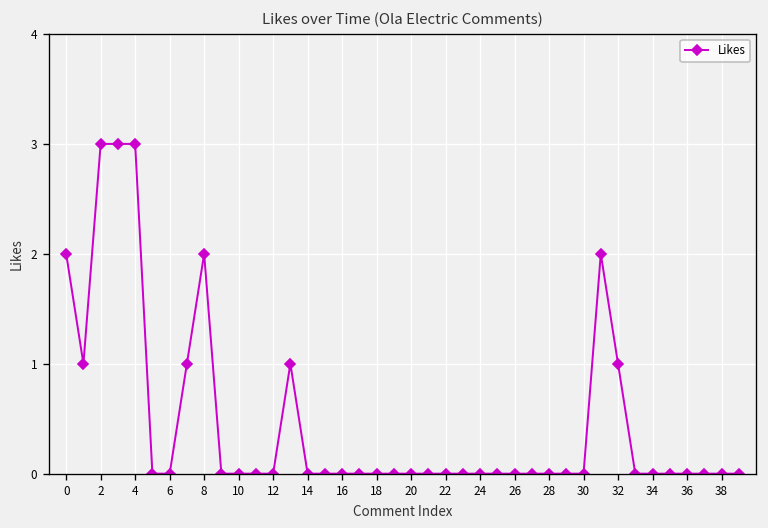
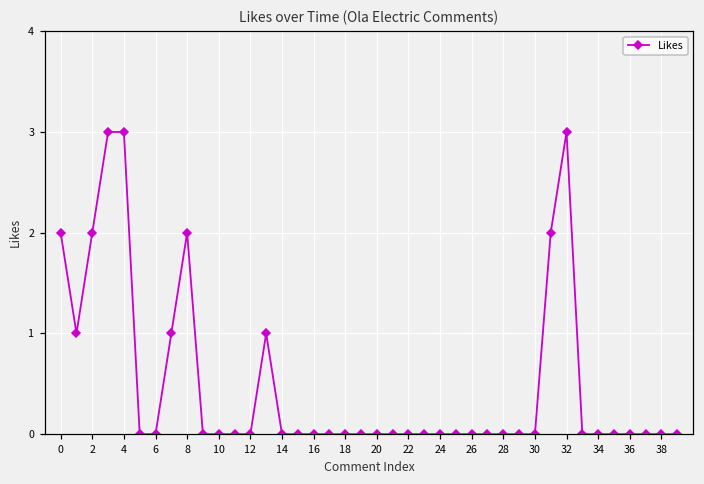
  {
    "0": 2,
-   "2": 3,
+   "2": 2,
    "4": 3,
    "6": 0,
    "8": 2,
    "10": 0,
    "12": 0,
    "14": 0,
    "16": 0,
    "18": 0,
    "20": 0,
    "22": 0,
    "24": 0,
    "26": 0,
    "28": 0,
    "30": 0,
-   "32": 1,
+   "32": 3,
    "34": 0,
    "36": 0,
    "38": 0
  }
